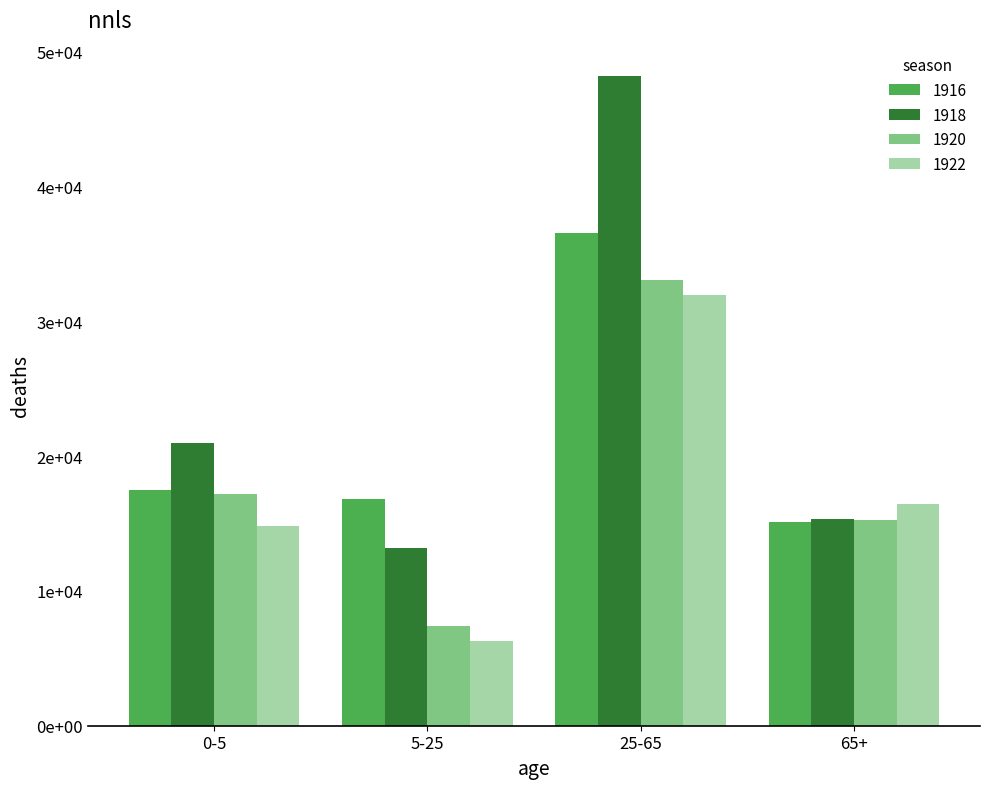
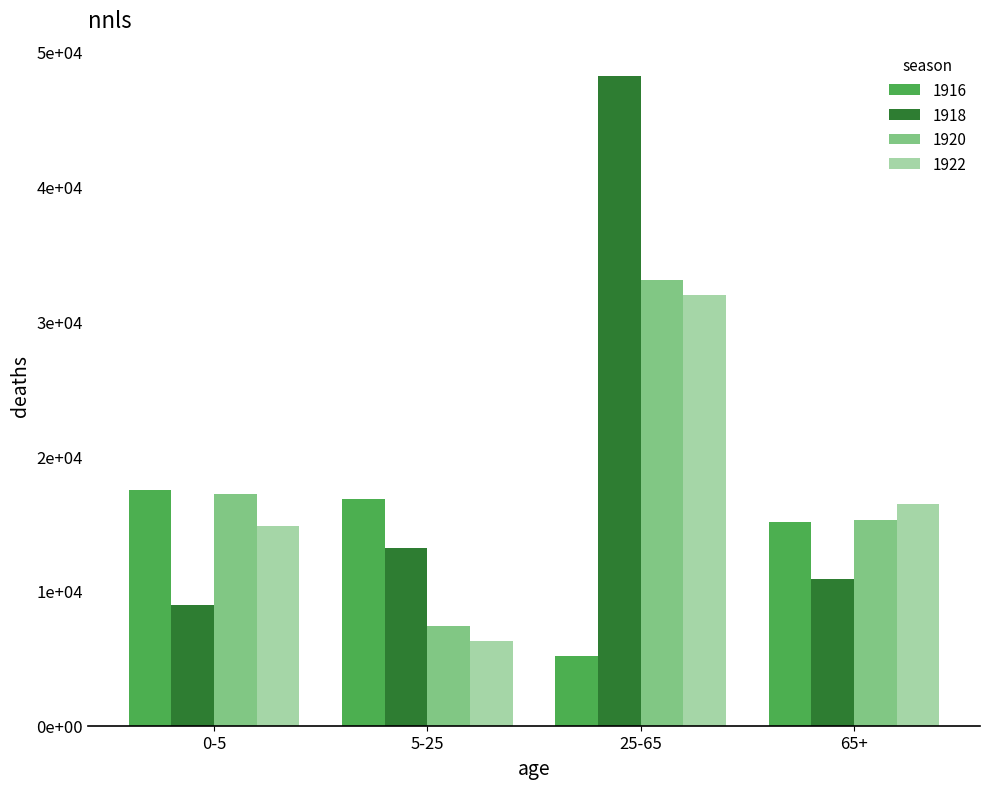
  {
    "1916": {
      "0-5": 17500,
      "5-25": 16800,
-     "25-65": 36600,
+     "25-65": 5200,
      "65+": 15100
    },
    "1918": {
-     "0-5": 21000,
+     "0-5": 9000,
      "5-25": 13200,
      "25-65": 48200,
-     "65+": 15300
+     "65+": 10900
    }
  }
